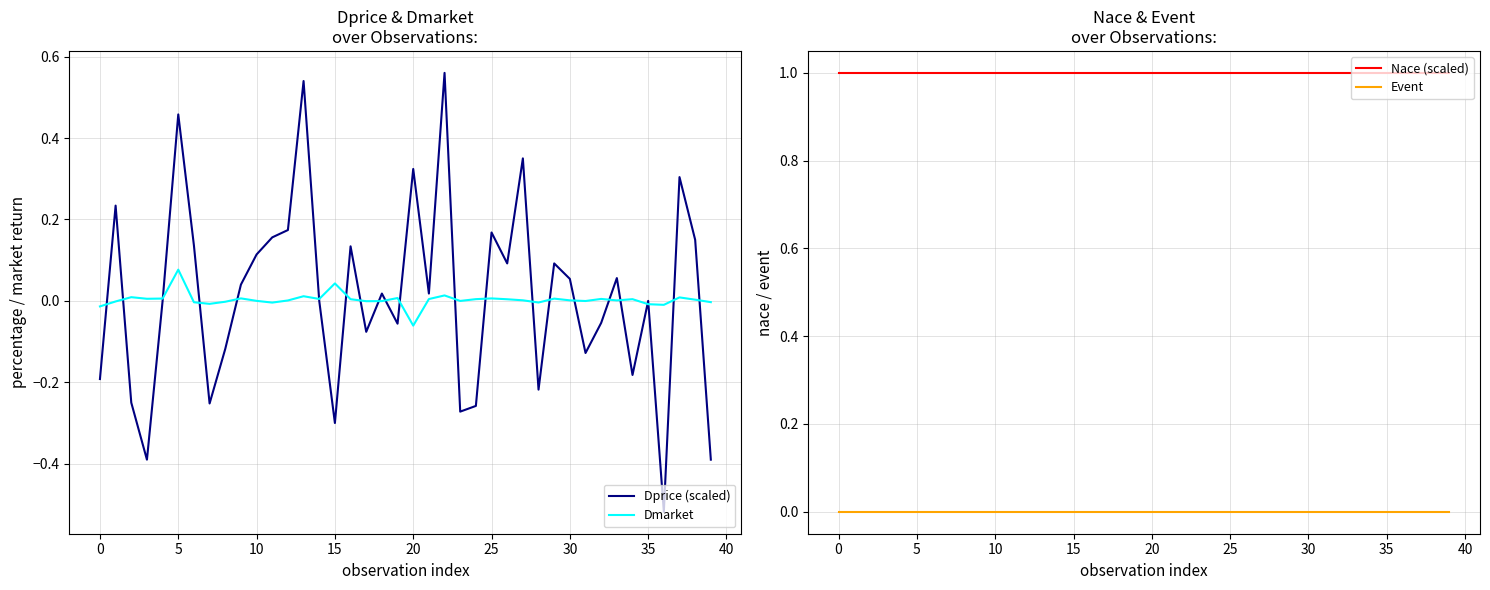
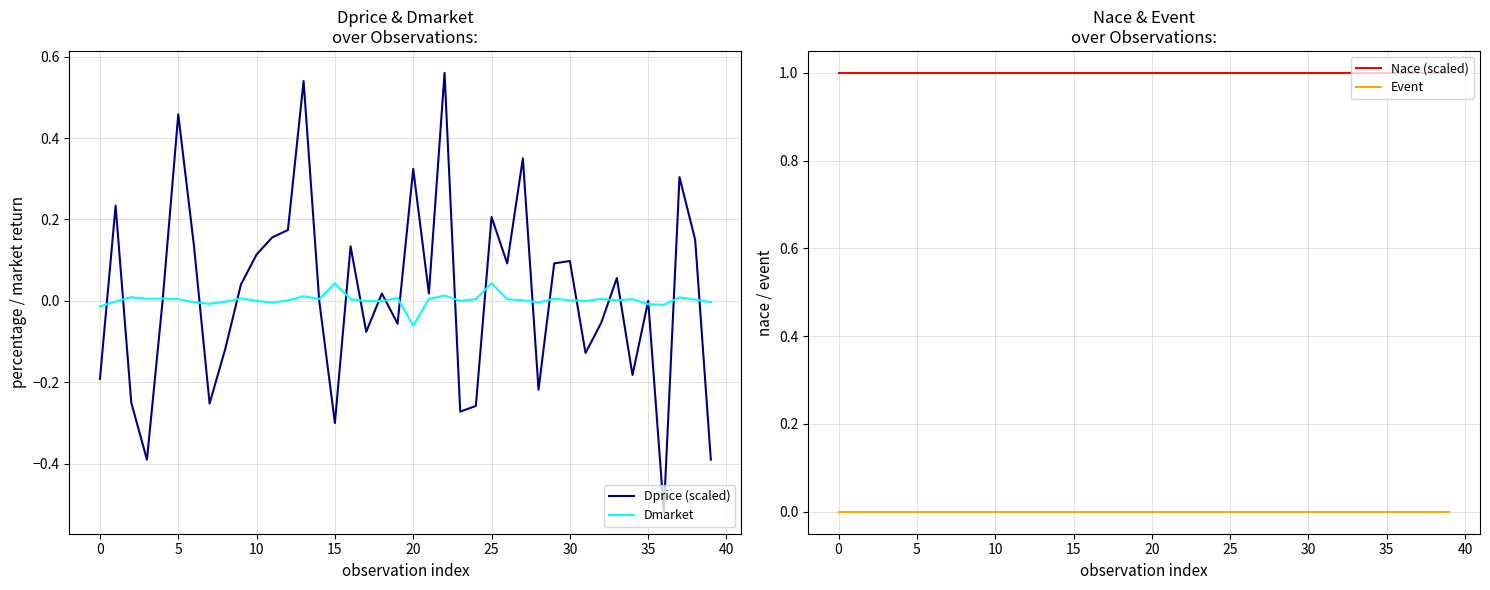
  {
    "Dprice & Dmarket over Observations:": {
      "Dprice (scaled)": {
        "0": -0.19,
        "5": 0.46,
        "10": 0.11,
        "15": -0.30,
        "20": 0.32,
-       "25": 0.17,
-       "30": 0.05,
+       "25": 0.21,
+       "30": 0.10,
        "35": 0.00
      },
      "Dmarket": {
        "0": -0.01,
-       "5": 0.08,
+       "5": 0.00,
        "10": 0.00,
        "15": 0.04,
        "20": -0.06,
-       "25": 0.01,
+       "25": 0.04,
        "30": 0.00,
        "35": -0.01
      }
    },
    "Nace & Event over Observations:": {
      "Nace (scaled)": {
        "0": 1.00,
        "5": 1.00,
        "10": 1.00,
        "15": 1.00,
        "20": 1.00,
        "25": 1.00,
        "30": 1.00
      },
      "Event": {
        "0": 0.00,
        "5": 0.00,
        "10": 0.00,
        "15": 0.00,
        "20": 0.00,
        "25": 0.00,
        "30": 0.00,
        "35": 0.00
      }
    }
  }
